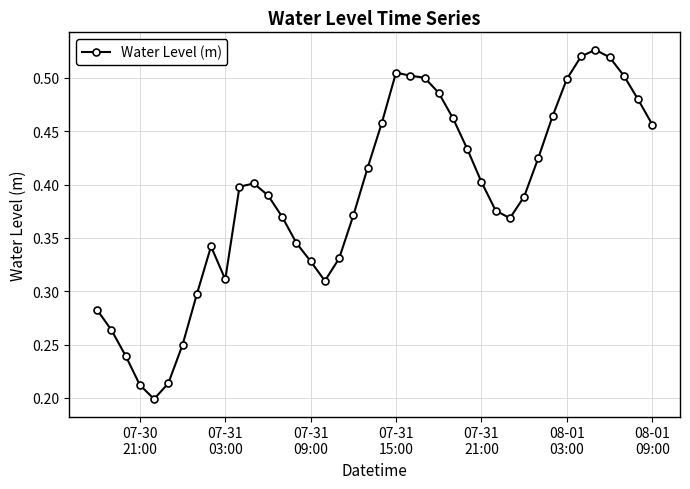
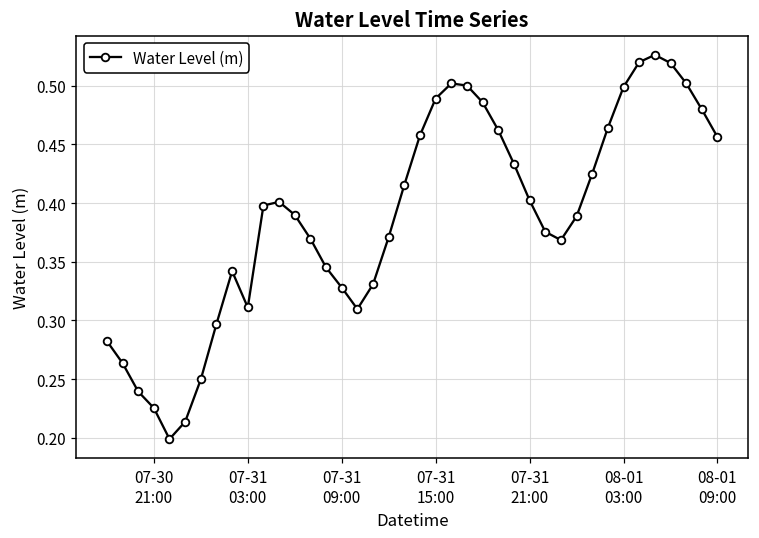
  {
-   "07-30 21:00": 0.212,
+   "07-30 21:00": 0.225,
    "07-31 03:00": 0.311,
    "07-31 09:00": 0.328,
-   "07-31 15:00": 0.505,
+   "07-31 15:00": 0.489,
    "07-31 21:00": 0.402,
    "08-01 03:00": 0.499,
    "08-01 09:00": 0.456
  }
